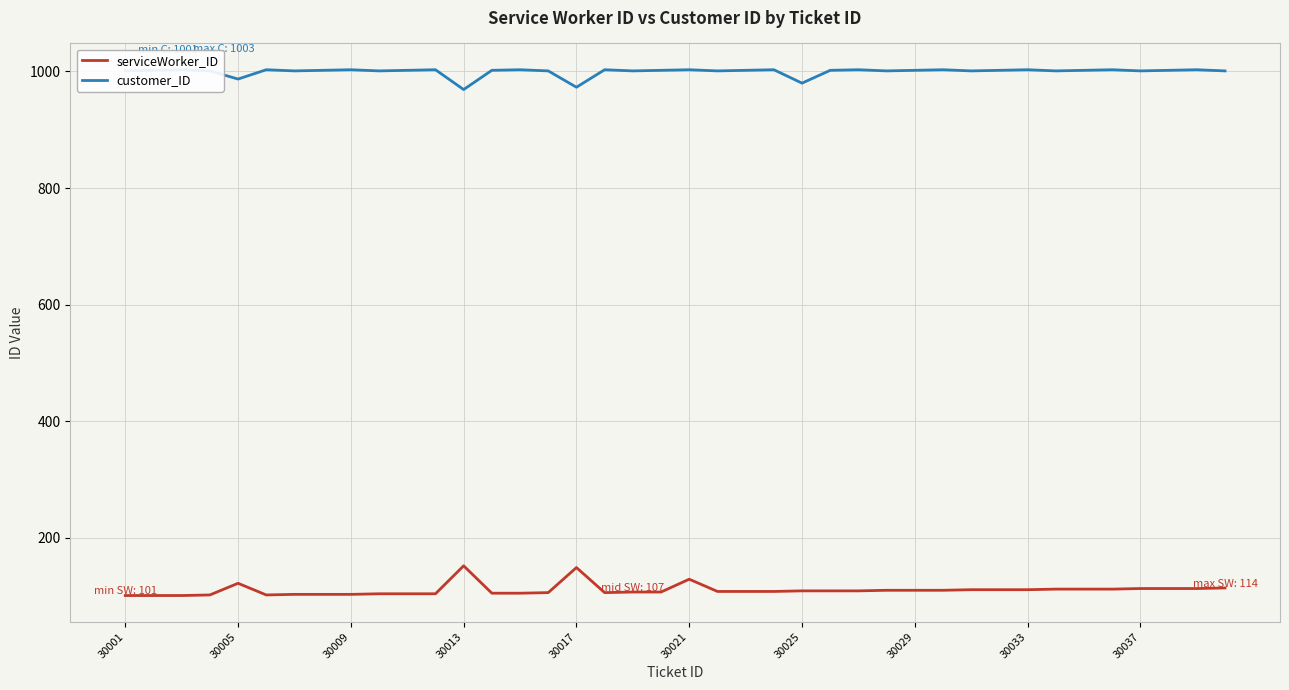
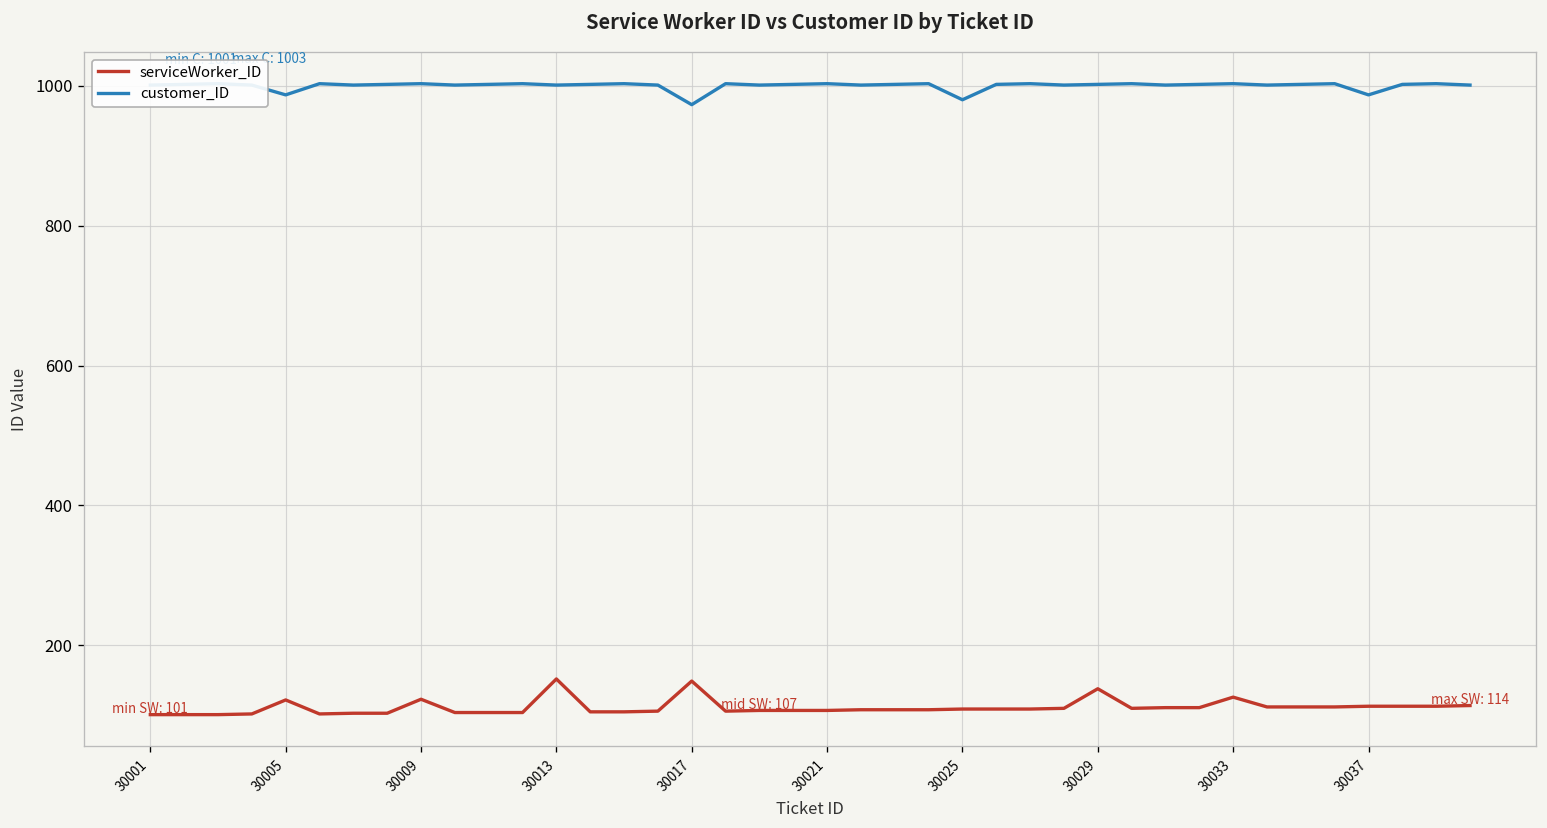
  {
    "serviceWorker_ID": {
      "30005": 120,
-     "30009": 100,
+     "30009": 120,
      "30013": 150,
      "30017": 150,
-     "30021": 130,
+     "30021": 110,
      "30025": 110,
-     "30029": 110,
-     "30033": 110,
+     "30029": 140,
+     "30033": 130,
      "30037": 110
    },
    "customer_ID": {
      "30005": 990,
      "30009": 1000,
-     "30013": 970,
+     "30013": 1000,
      "30017": 970,
      "30021": 1000,
      "30025": 980,
      "30029": 1000,
      "30033": 1000,
-     "30037": 1000
+     "30037": 990
    }
  }
